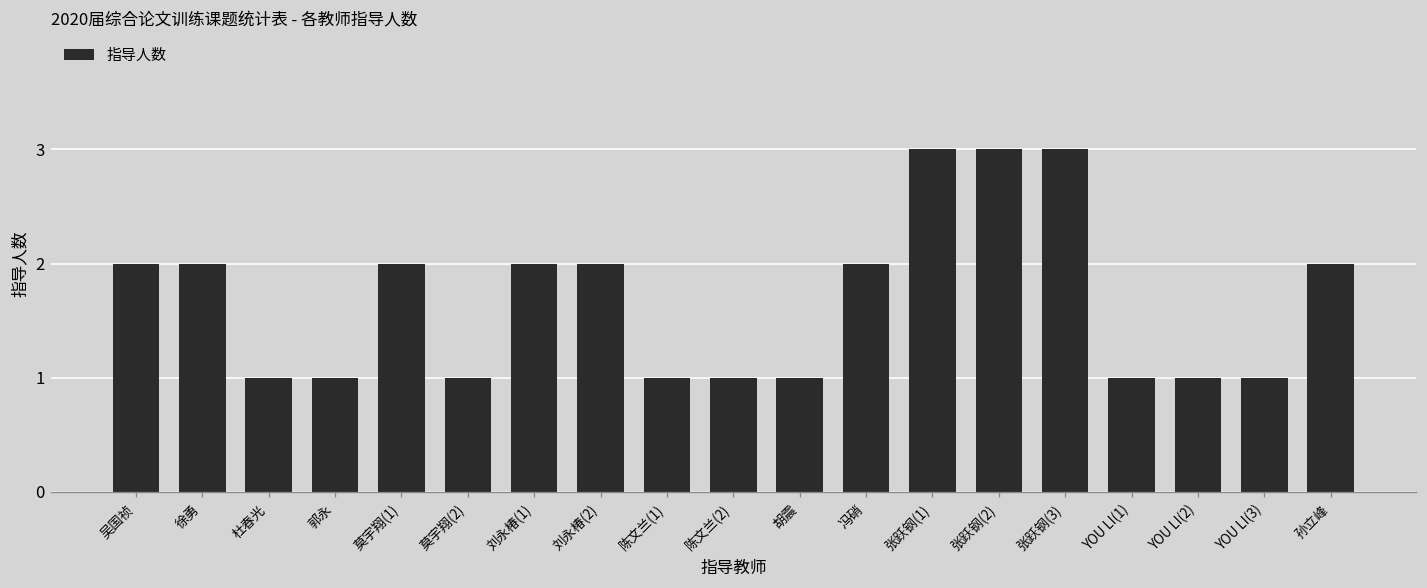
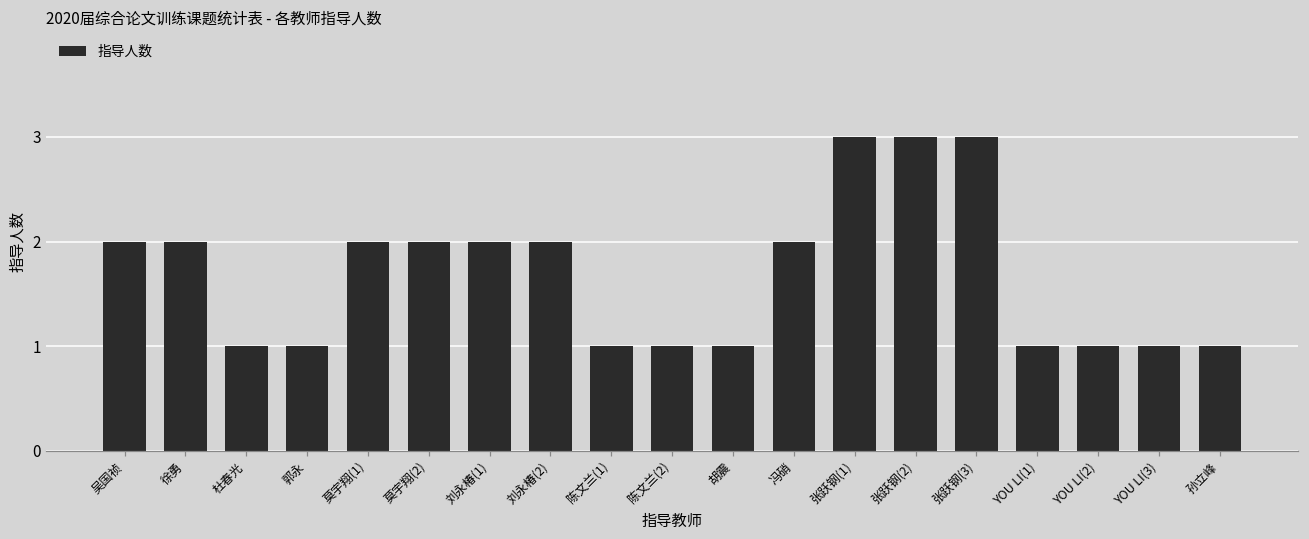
  {
    "吴国祯": 2,
    "徐勇": 2,
    "杜春光": 1,
    "郭永": 1,
    "莫宇翔(1)": 2,
-   "莫宇翔(2)": 1,
+   "莫宇翔(2)": 2,
    "刘永椿(1)": 2,
    "刘永椿(2)": 2,
    "陈文兰(1)": 1,
    "陈文兰(2)": 1,
    "胡震": 1,
    "冯硝": 2,
    "张跃钢(1)": 3,
    "张跃钢(2)": 3,
    "张跃钢(3)": 3,
    "YOU LI(1)": 1,
    "YOU LI(2)": 1,
    "YOU LI(3)": 1,
-   "孙立峰": 2
+   "孙立峰": 1
  }
